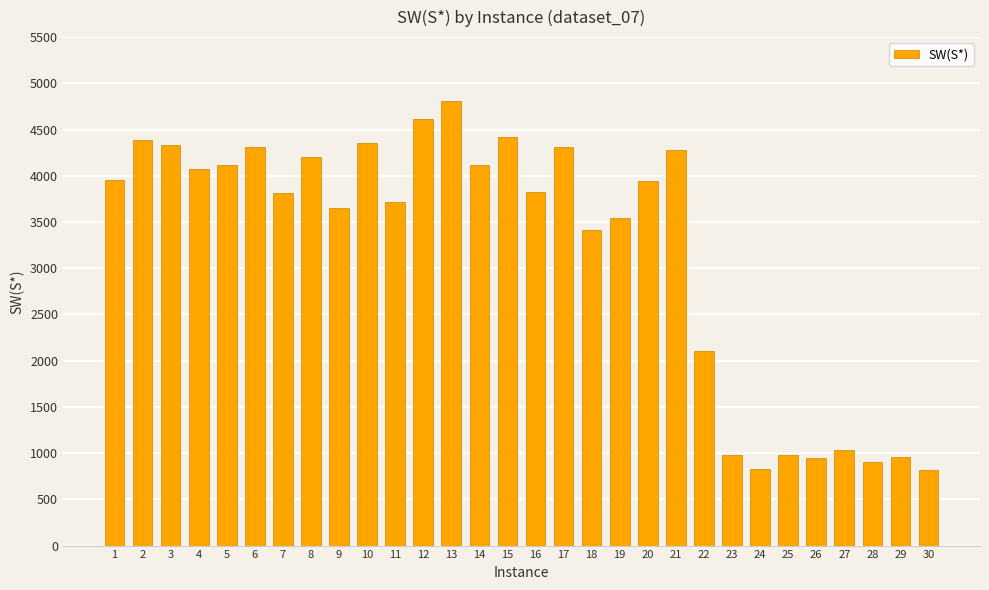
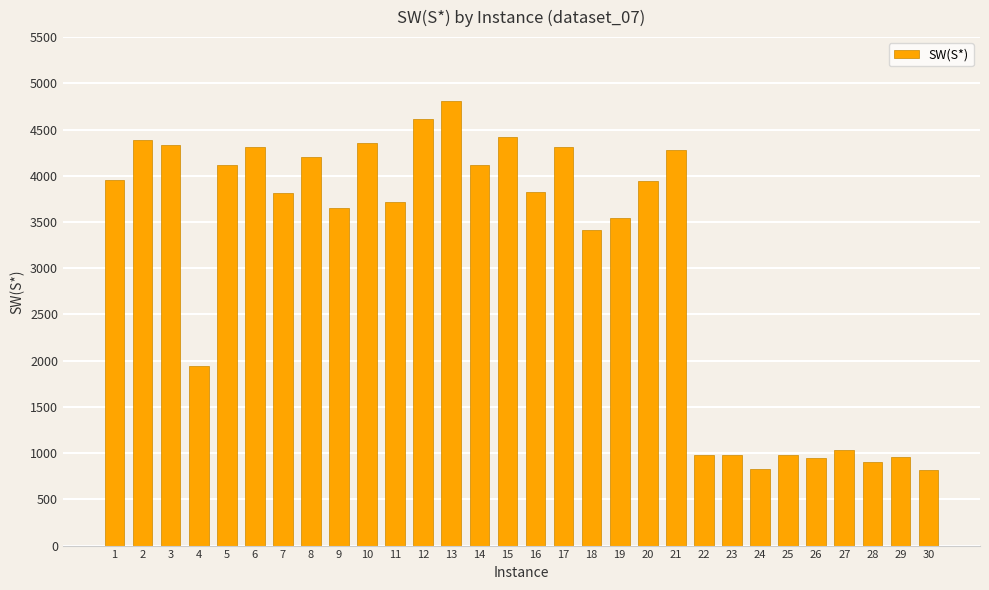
  {
    "1": 4000,
    "2": 4400,
    "3": 4300,
-   "4": 4100,
+   "4": 1900,
    "5": 4100,
    "6": 4300,
    "7": 3800,
    "8": 4200,
    "9": 3600,
    "10": 4400,
    "11": 3700,
    "12": 4600,
    "13": 4800,
    "14": 4100,
    "15": 4400,
    "16": 3800,
    "17": 4300,
    "18": 3400,
    "19": 3500,
    "20": 3900,
    "21": 4300,
-   "22": 2100,
+   "22": 1000,
    "23": 1000,
    "24": 800,
    "25": 1000,
    "26": 900,
    "27": 1000,
    "28": 900,
    "29": 1000,
    "30": 800
  }
